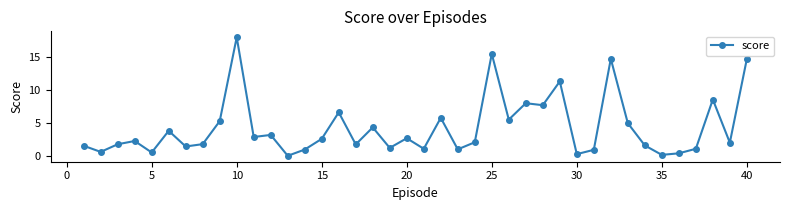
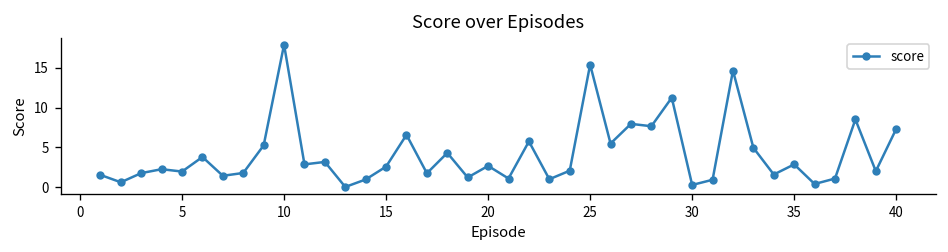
  {
-   "5": 1,
+   "5": 2,
    "10": 18,
    "15": 3,
    "20": 3,
    "25": 15,
    "30": 0,
-   "35": 0,
-   "40": 15
+   "35": 3,
+   "40": 7
  }
